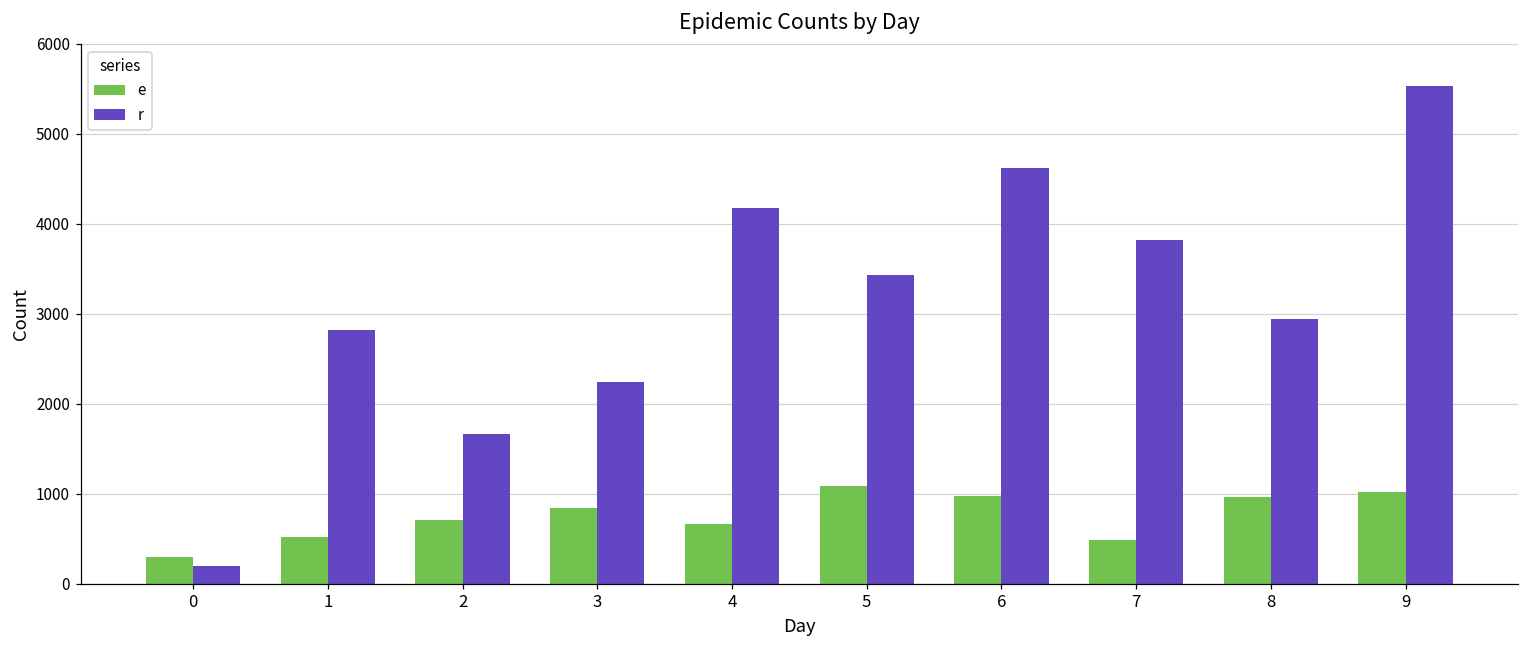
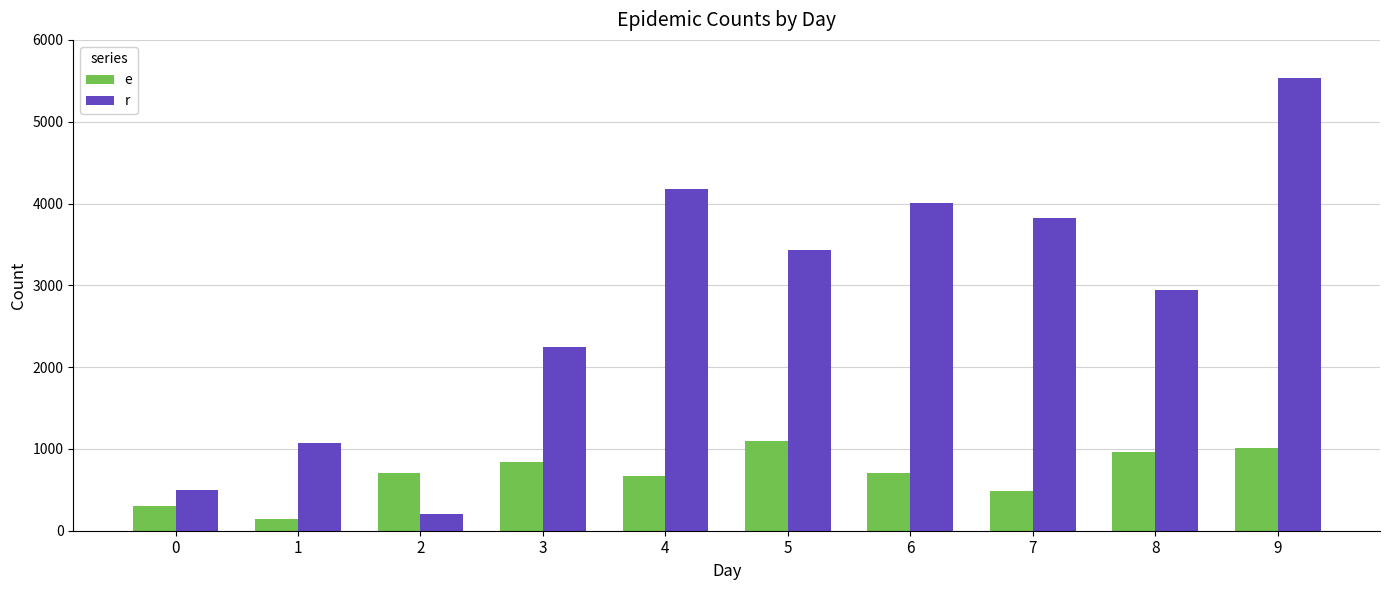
  {
    "e": {
      "0": 300,
-     "1": 500,
+     "1": 100,
      "2": 700,
      "3": 800,
      "4": 700,
      "5": 1100,
-     "6": 1000,
+     "6": 700,
      "7": 500,
      "8": 1000,
      "9": 1000
    },
    "r": {
-     "0": 200,
-     "1": 2800,
-     "2": 1700,
+     "0": 500,
+     "1": 1100,
+     "2": 200,
      "3": 2200,
      "4": 4200,
      "5": 3400,
-     "6": 4600,
+     "6": 4000,
      "7": 3800,
      "8": 2900,
      "9": 5500
    }
  }
